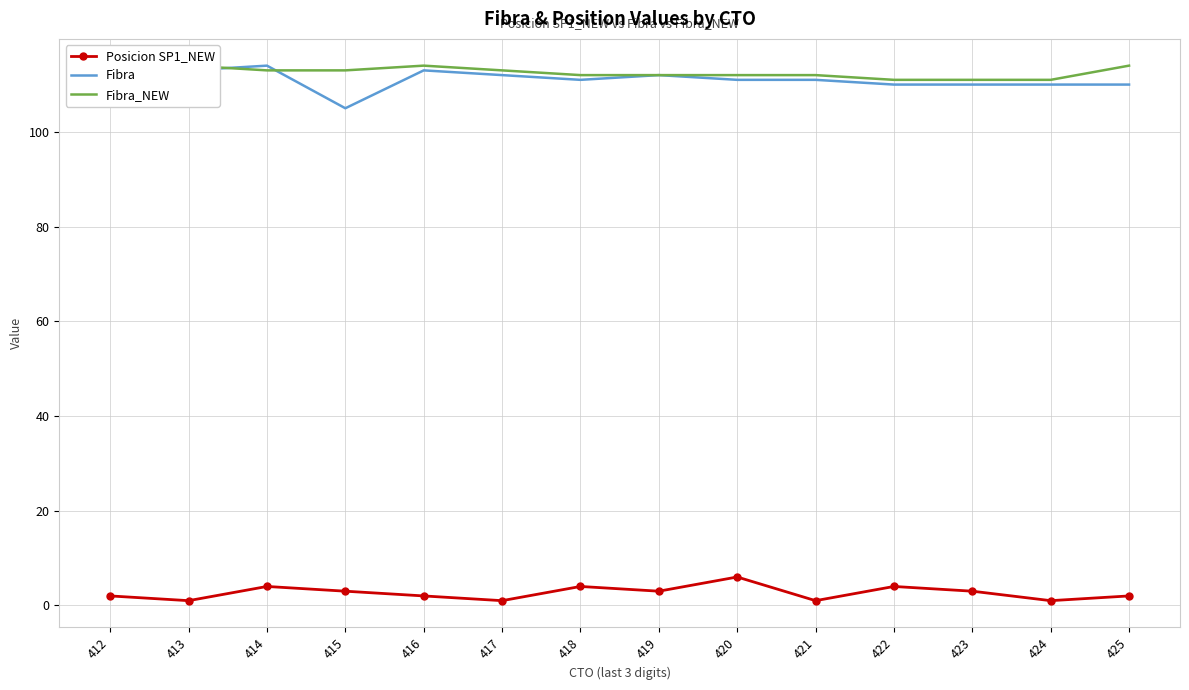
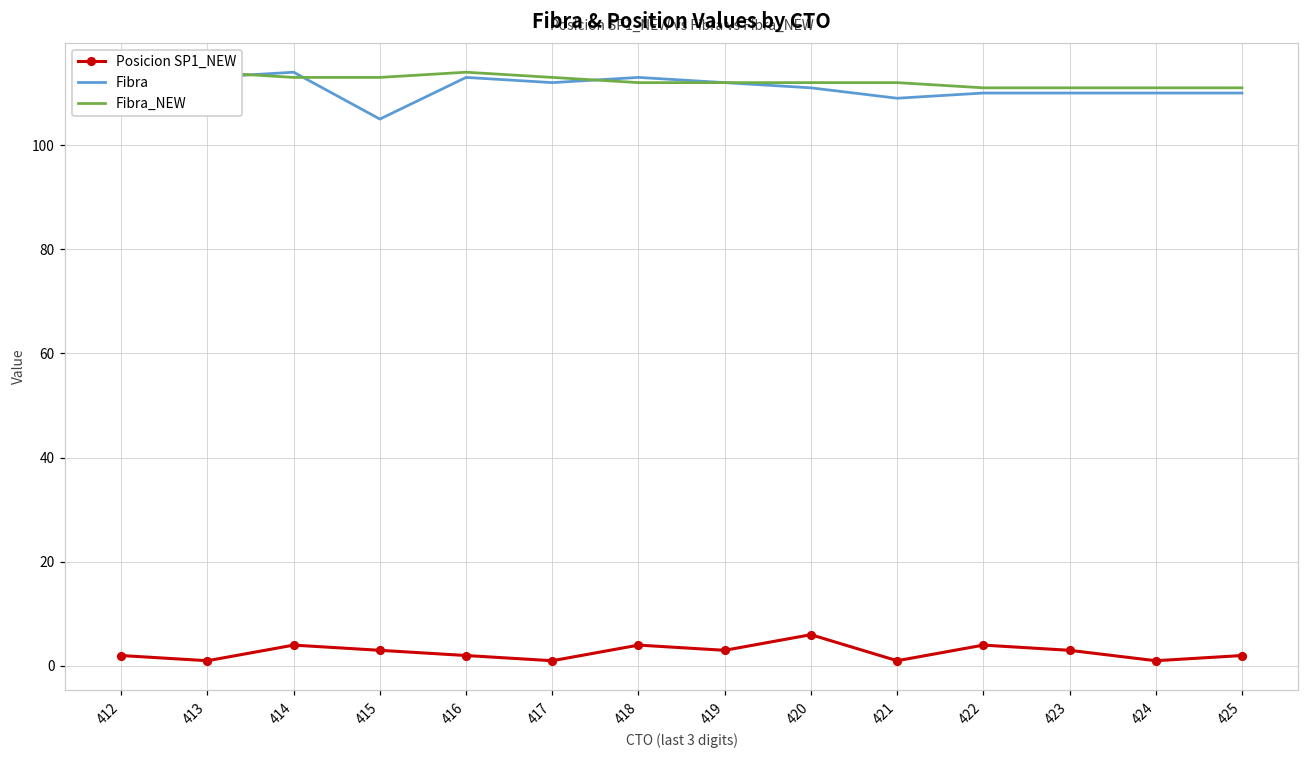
  {
    "Posicion SP1_NEW": {
      "412": 2,
      "413": 1,
      "414": 4,
      "415": 3,
      "416": 2,
      "417": 1,
      "418": 4,
      "419": 3,
      "420": 6,
      "421": 1,
      "422": 4,
      "423": 3,
      "424": 1,
      "425": 2
    },
    "Fibra": {
      "414": 114,
      "415": 105,
      "416": 113,
      "417": 112,
-     "418": 111,
+     "418": 113,
      "420": 111,
-     "421": 111,
+     "421": 109,
      "422": 110,
      "423": 110,
      "424": 110,
      "425": 110
    },
    "Fibra_NEW": {
      "414": 113,
      "415": 113,
      "416": 114,
      "417": 113,
      "418": 112,
      "420": 112,
      "421": 112,
      "422": 111,
      "423": 111,
      "424": 111,
-     "425": 114
+     "425": 111
    }
  }
